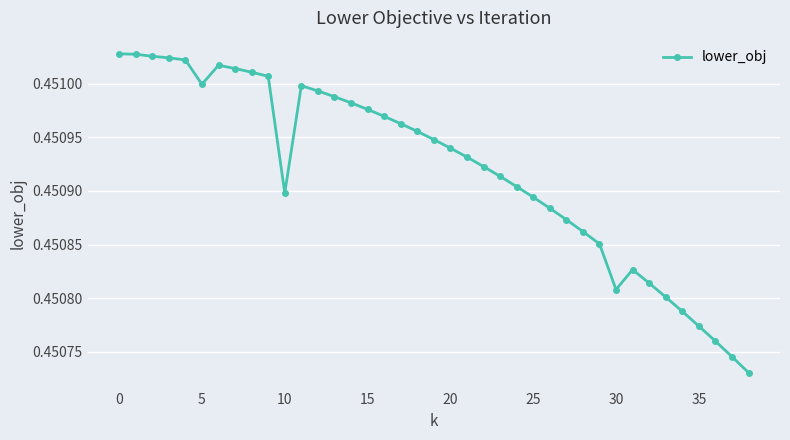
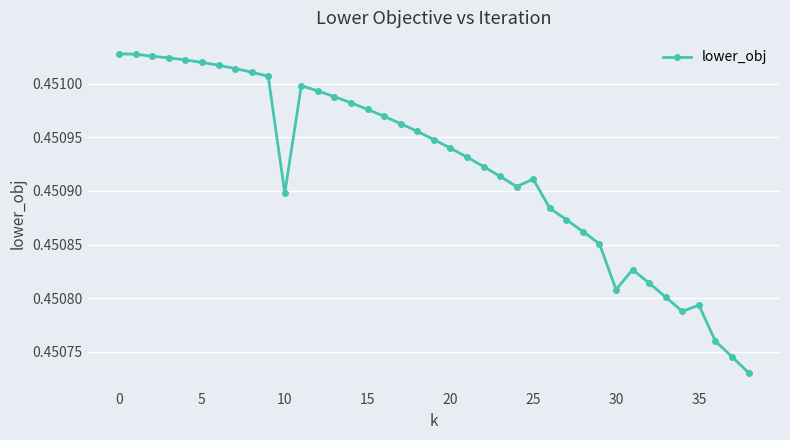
  {
    "0": 0.451028,
-   "5": 0.450999,
+   "5": 0.451020,
    "10": 0.450898,
    "15": 0.450976,
    "20": 0.450940,
-   "25": 0.450894,
+   "25": 0.450911,
    "30": 0.450808,
-   "35": 0.450774
+   "35": 0.450794
  }
